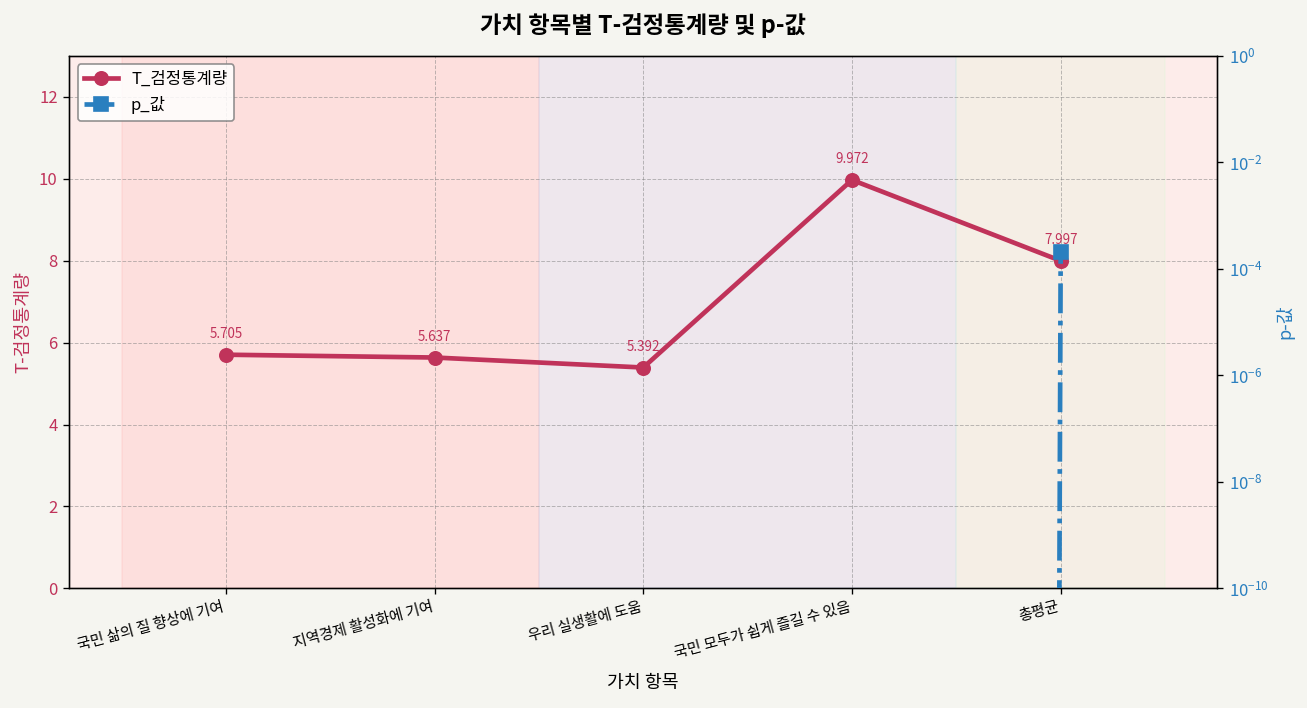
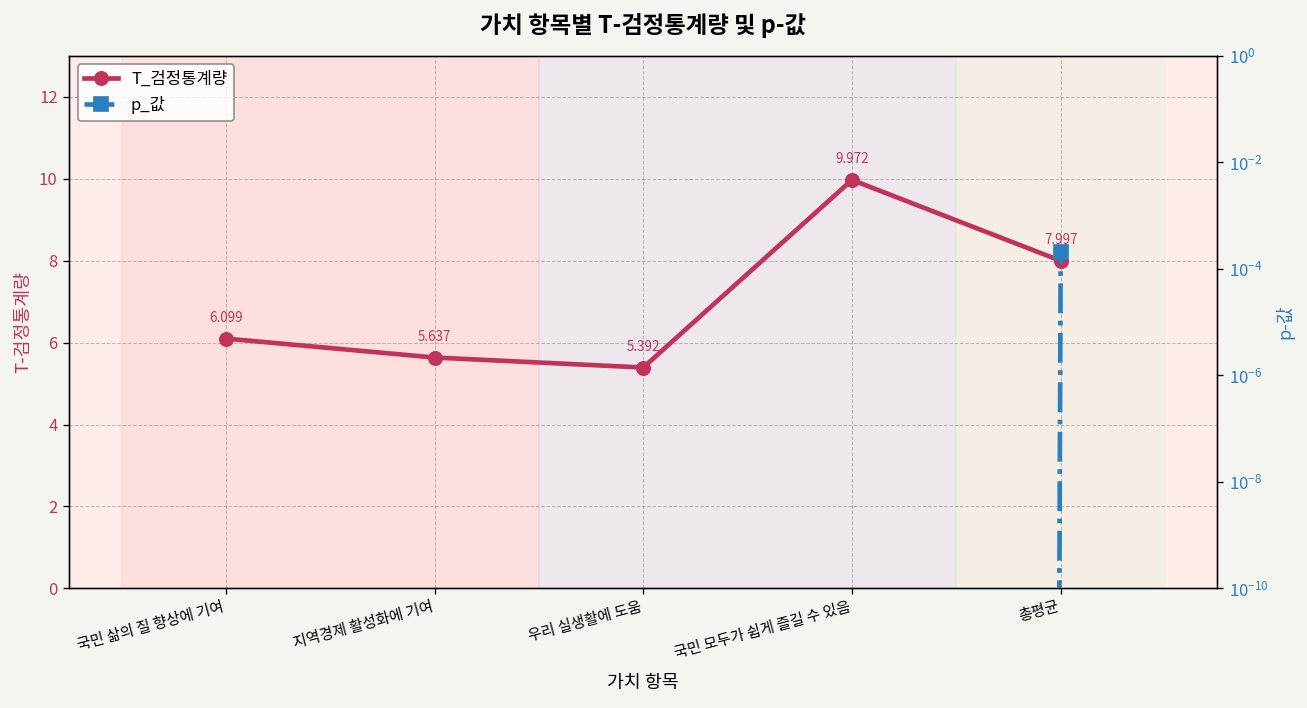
  {
    "T_검정통계량": {
-     "국민 삶의 질 향상에 기여": 5.705,
+     "국민 삶의 질 향상에 기여": 6.099,
      "지역경제 활성화에 기여": 5.637,
      "우리 실생활에 도움": 5.392,
      "국민 모두가 쉽게 즐길 수 있음": 9.972,
      "총평균": 7.997
    }
  }
